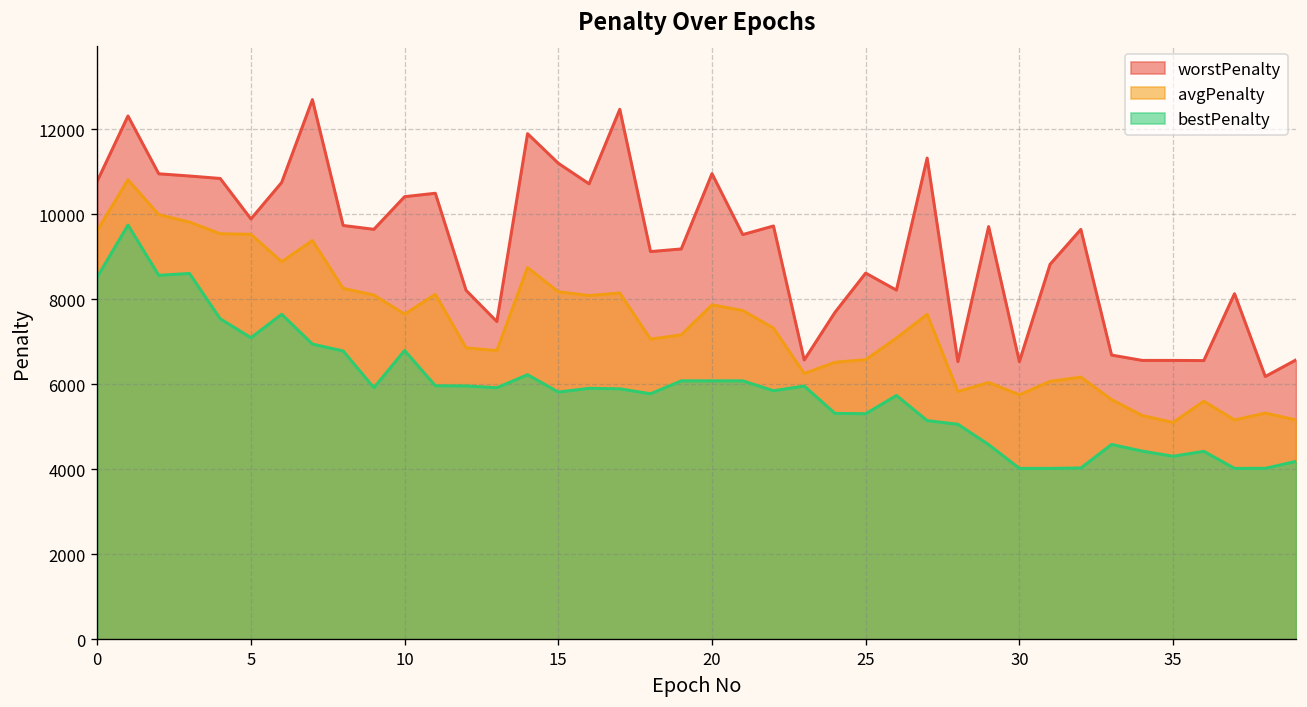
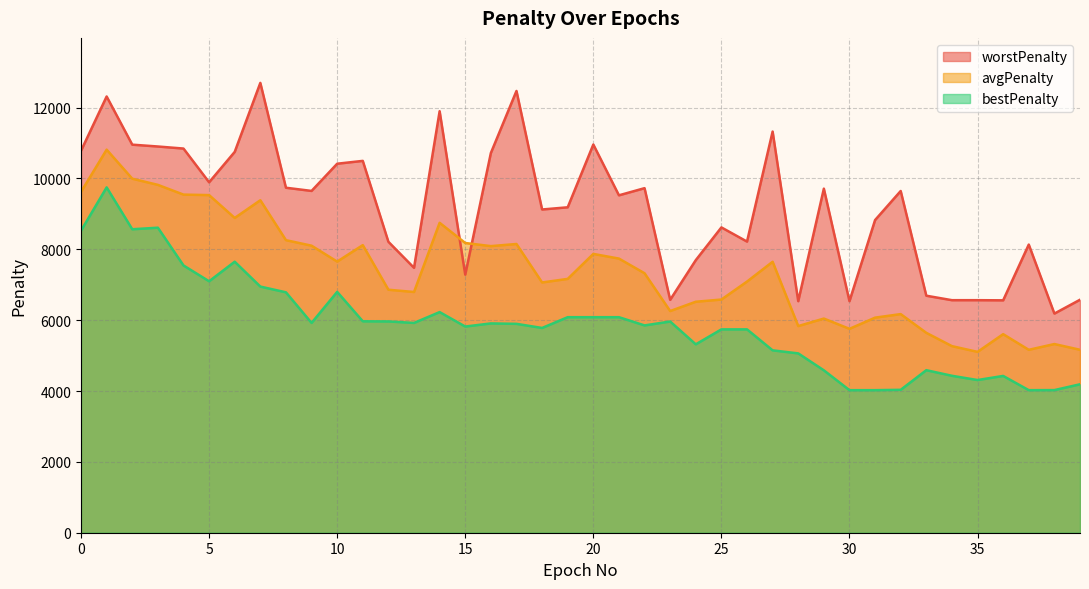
  {
    "worstPenalty": {
      "0": 10800,
      "5": 9900,
      "10": 10400,
-     "15": 11200,
+     "15": 7300,
      "20": 11000,
      "25": 8600,
      "30": 6500,
      "35": 6600
    },
    "avgPenalty": {
      "0": 9600,
      "5": 9500,
      "10": 7700,
      "15": 8200,
      "20": 7900,
      "25": 6600,
      "30": 5800,
      "35": 5100
    },
    "bestPenalty": {
      "0": 8500,
      "5": 7100,
      "10": 6800,
      "15": 5800,
      "20": 6100,
-     "25": 5300,
+     "25": 5700,
      "30": 4000,
      "35": 4300
    }
  }
